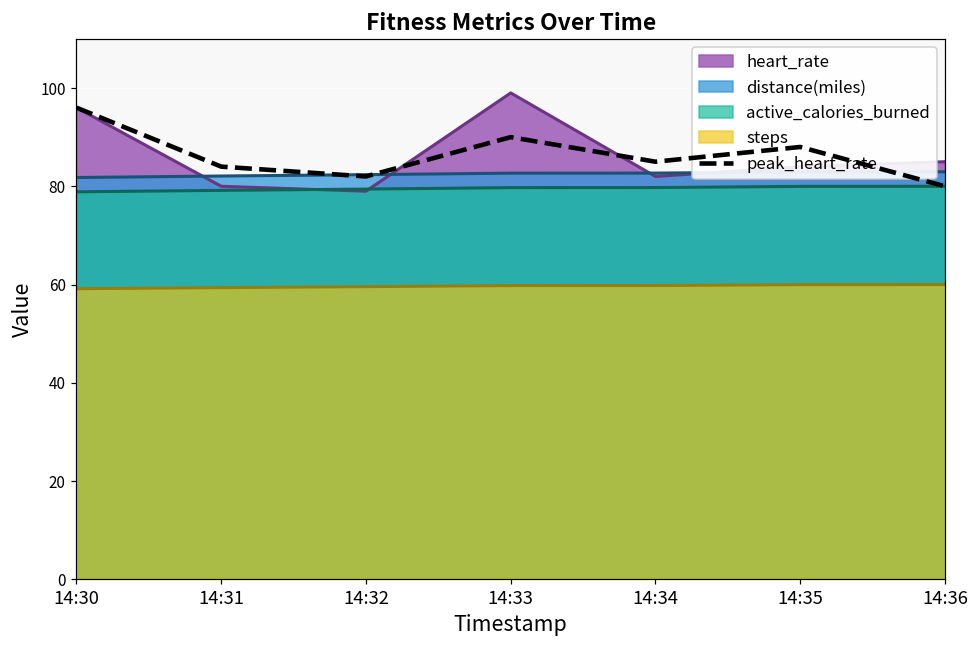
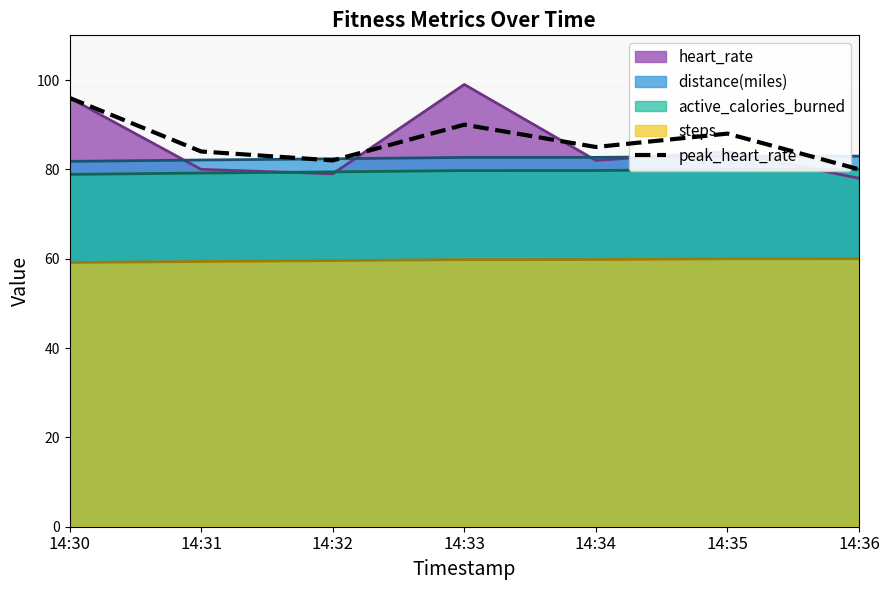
  {
    "heart_rate": {
      "14:31": 80,
      "14:33": 99,
      "14:34": 82,
-     "14:36": 85
+     "14:36": 78
    },
    "distance(miles)": {
      "14:30": 82,
      "14:31": 82,
      "14:33": 83,
      "14:34": 83,
      "14:36": 83
    },
    "active_calories_burned": {
      "14:30": 79,
      "14:31": 79,
      "14:33": 80,
      "14:34": 80
    },
    "steps": {
      "14:30": 59,
      "14:31": 59,
      "14:32": 60,
      "14:33": 60,
      "14:34": 60,
      "14:35": 60,
      "14:36": 60
    },
    "peak_heart_rate": {
      "14:31": 84,
      "14:33": 90,
      "14:34": 85
    }
  }
